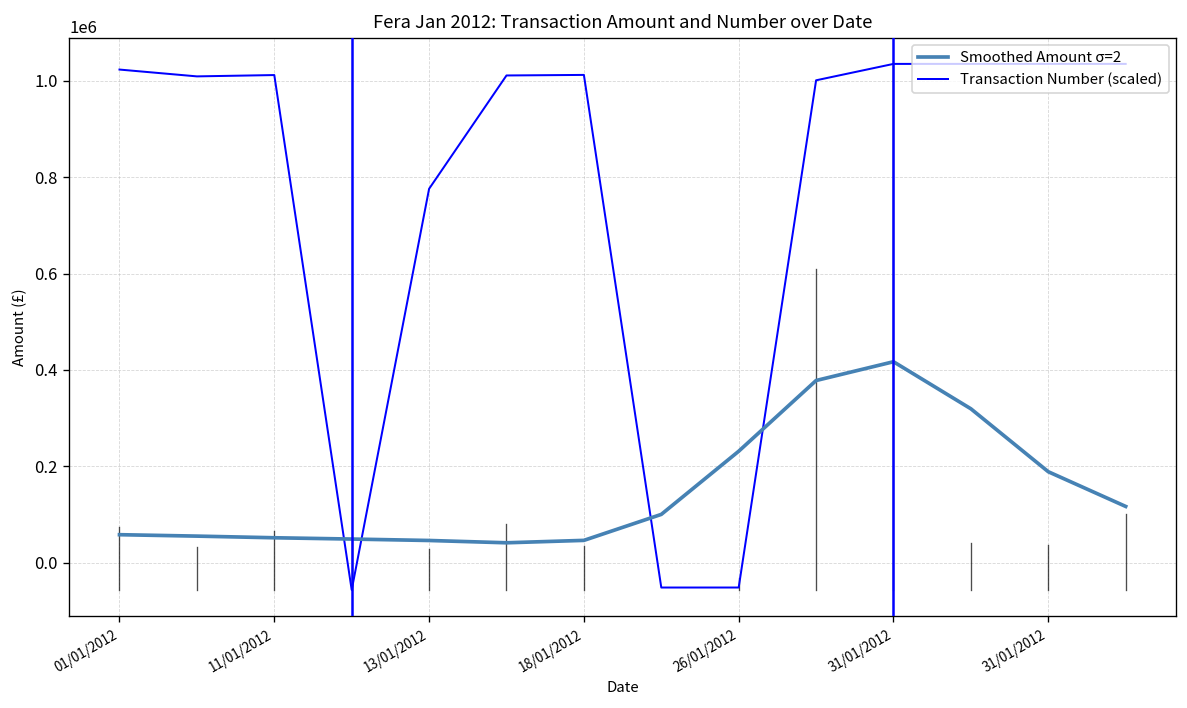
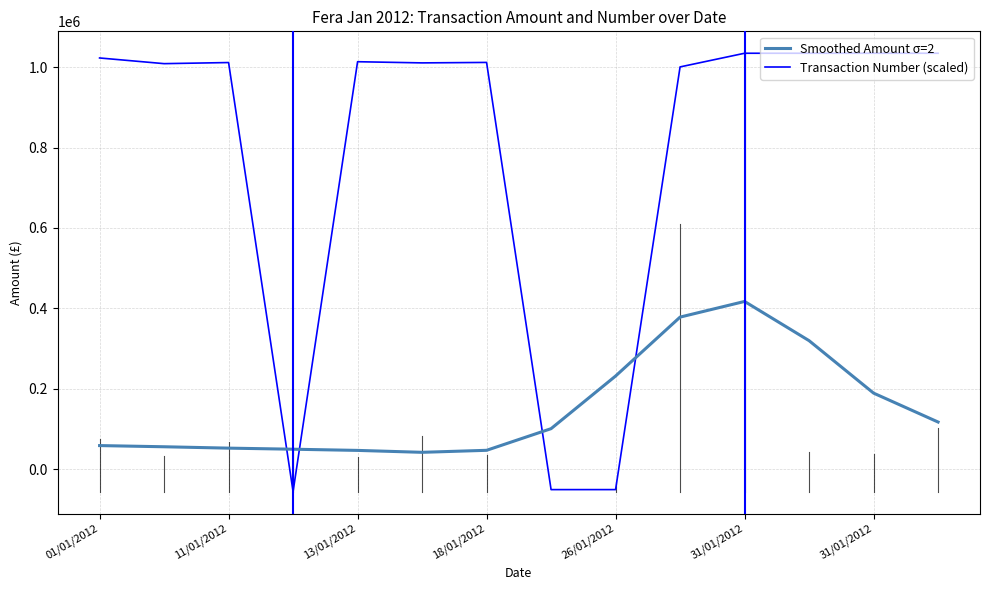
  {
    "Smoothed Amount σ=2": {
      "01/01/2012": 60000,
      "11/01/2012": 50000,
      "13/01/2012": 50000,
      "18/01/2012": 50000
    },
    "Transaction Number (scaled)": {
      "01/01/2012": 1020000,
      "11/01/2012": 1010000,
-     "13/01/2012": 780000,
+     "13/01/2012": 1010000,
      "18/01/2012": 1010000
    }
  }
